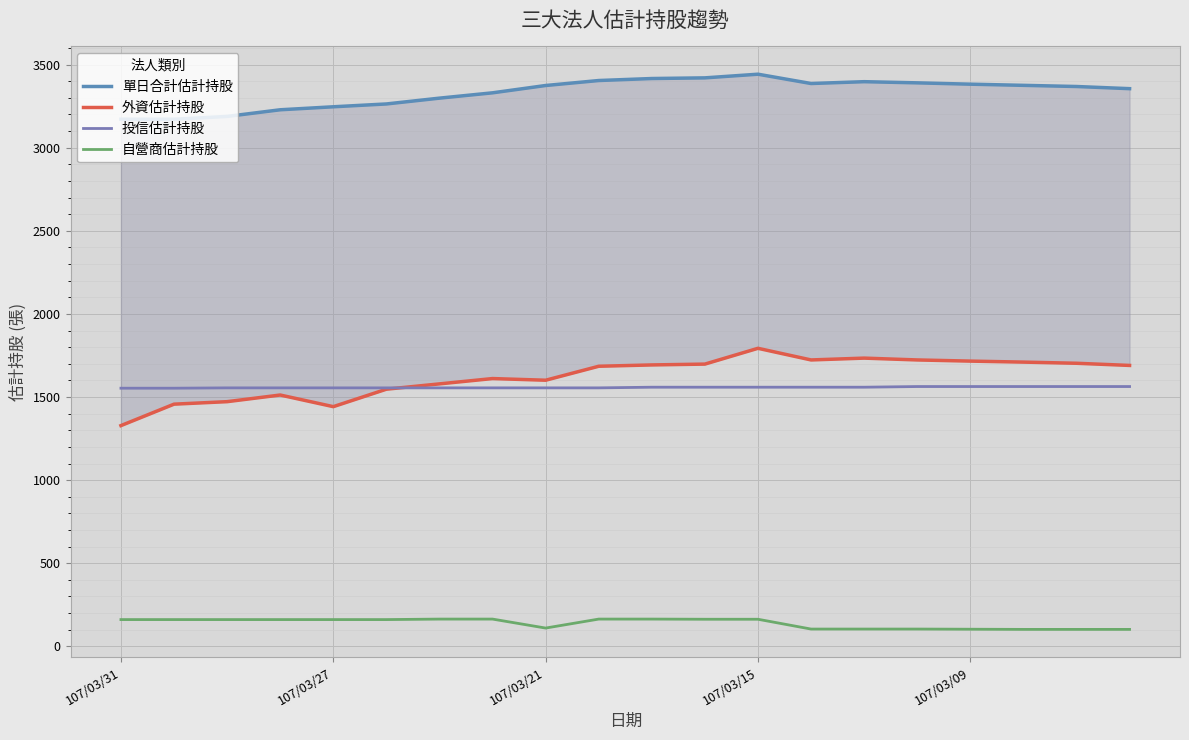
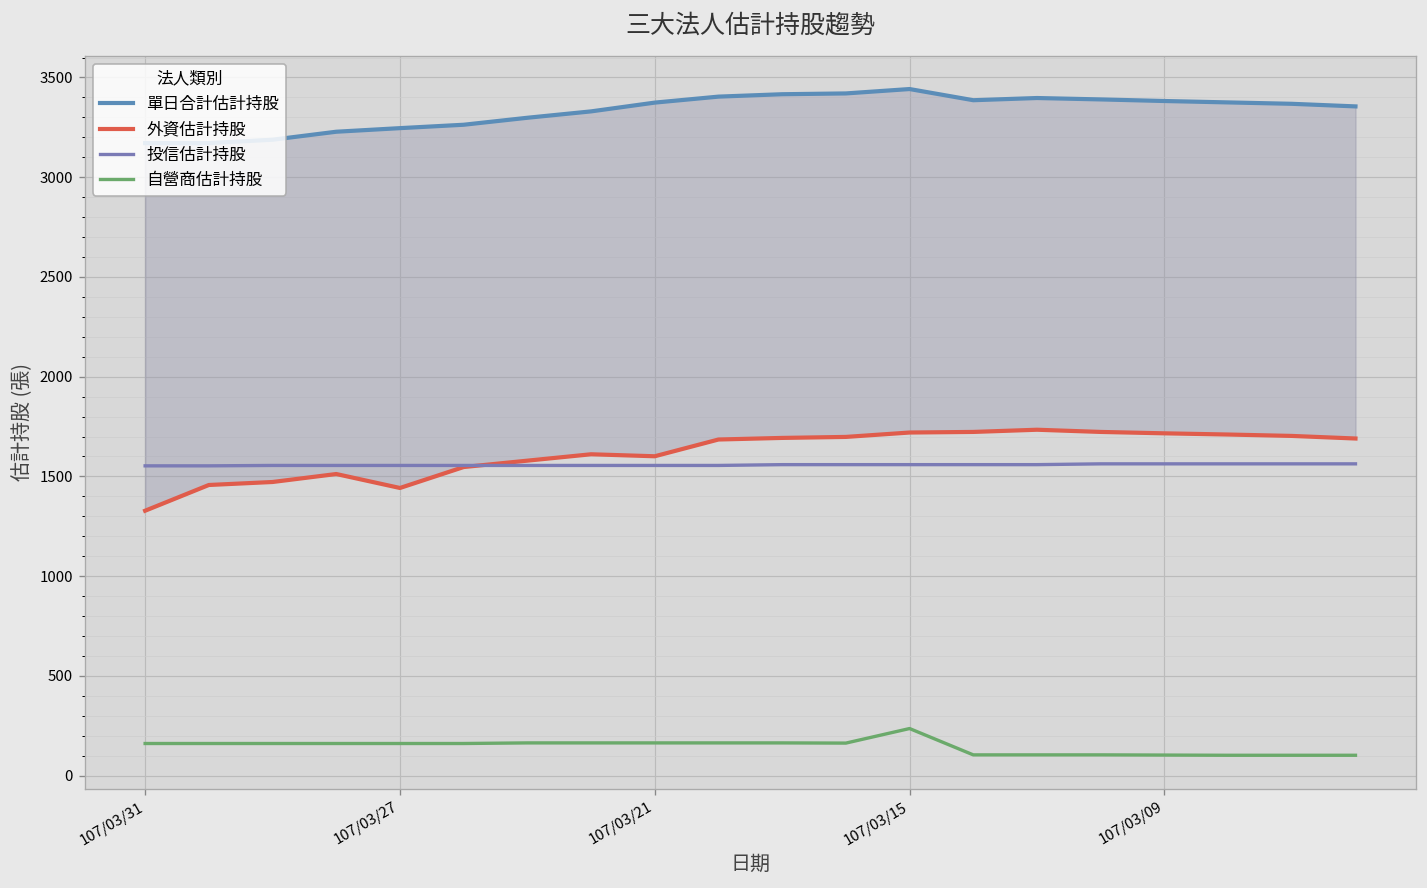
  {
    "外資估計持股": {
      "107/03/31": 1330,
      "107/03/27": 1440,
      "107/03/21": 1600,
-     "107/03/15": 1790,
+     "107/03/15": 1720,
      "107/03/09": 1720
    },
    "自營商估計持股": {
      "107/03/31": 160,
      "107/03/27": 160,
-     "107/03/21": 110,
-     "107/03/15": 160,
+     "107/03/21": 160,
+     "107/03/15": 240,
      "107/03/09": 100
    }
  }
